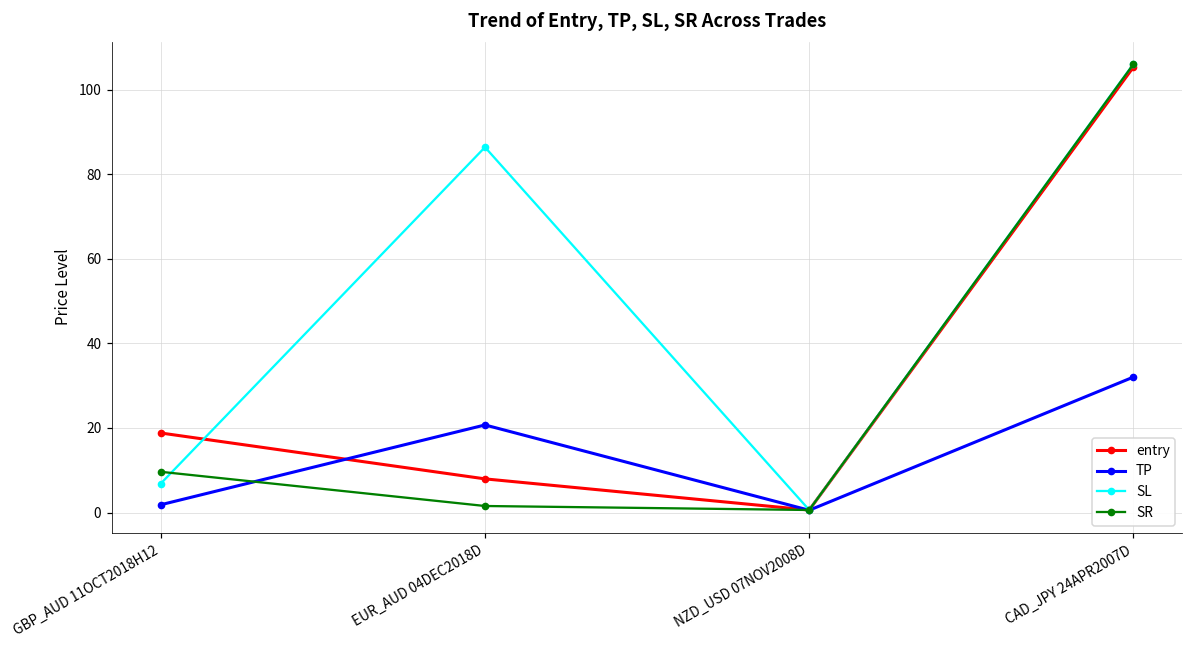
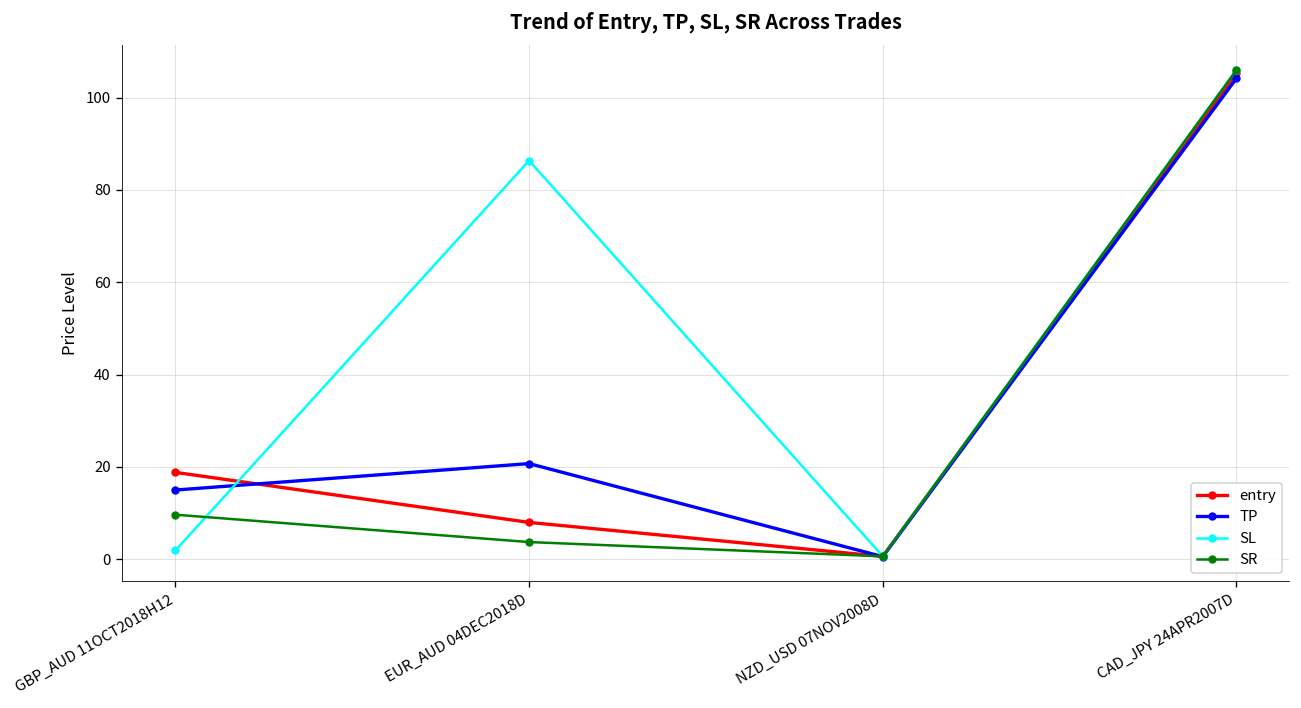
  {
    "entry": {
      "GBP_AUD 11OCT2018H12": 19,
      "EUR_AUD 04DEC2018D": 8
    },
    "TP": {
-     "GBP_AUD 11OCT2018H12": 2,
+     "GBP_AUD 11OCT2018H12": 15,
      "EUR_AUD 04DEC2018D": 21,
-     "CAD_JPY 24APR2007D": 32
+     "CAD_JPY 24APR2007D": 104
    },
    "SL": {
-     "GBP_AUD 11OCT2018H12": 7,
+     "GBP_AUD 11OCT2018H12": 2,
      "EUR_AUD 04DEC2018D": 86
    },
    "SR": {
      "GBP_AUD 11OCT2018H12": 10,
-     "EUR_AUD 04DEC2018D": 2
+     "EUR_AUD 04DEC2018D": 4
    }
  }
